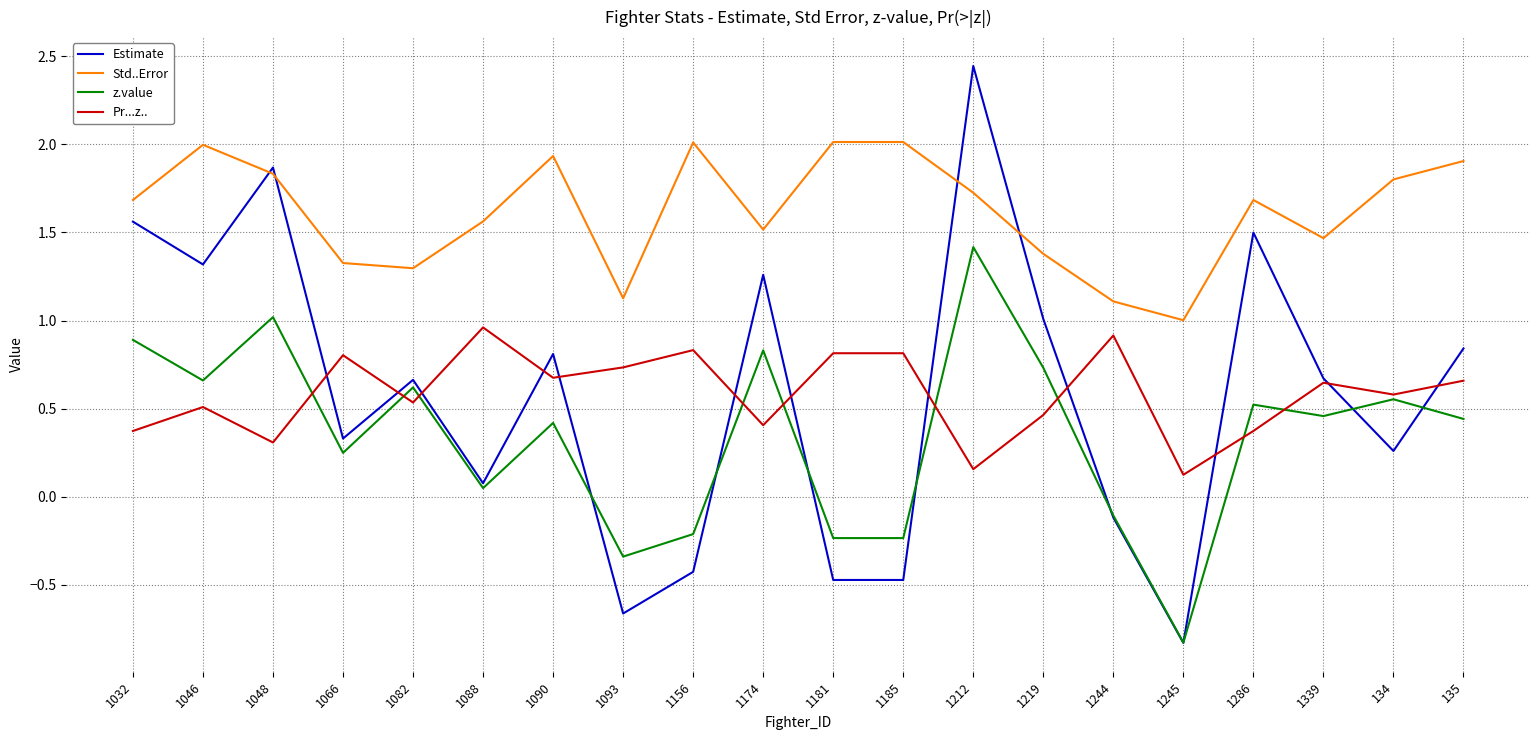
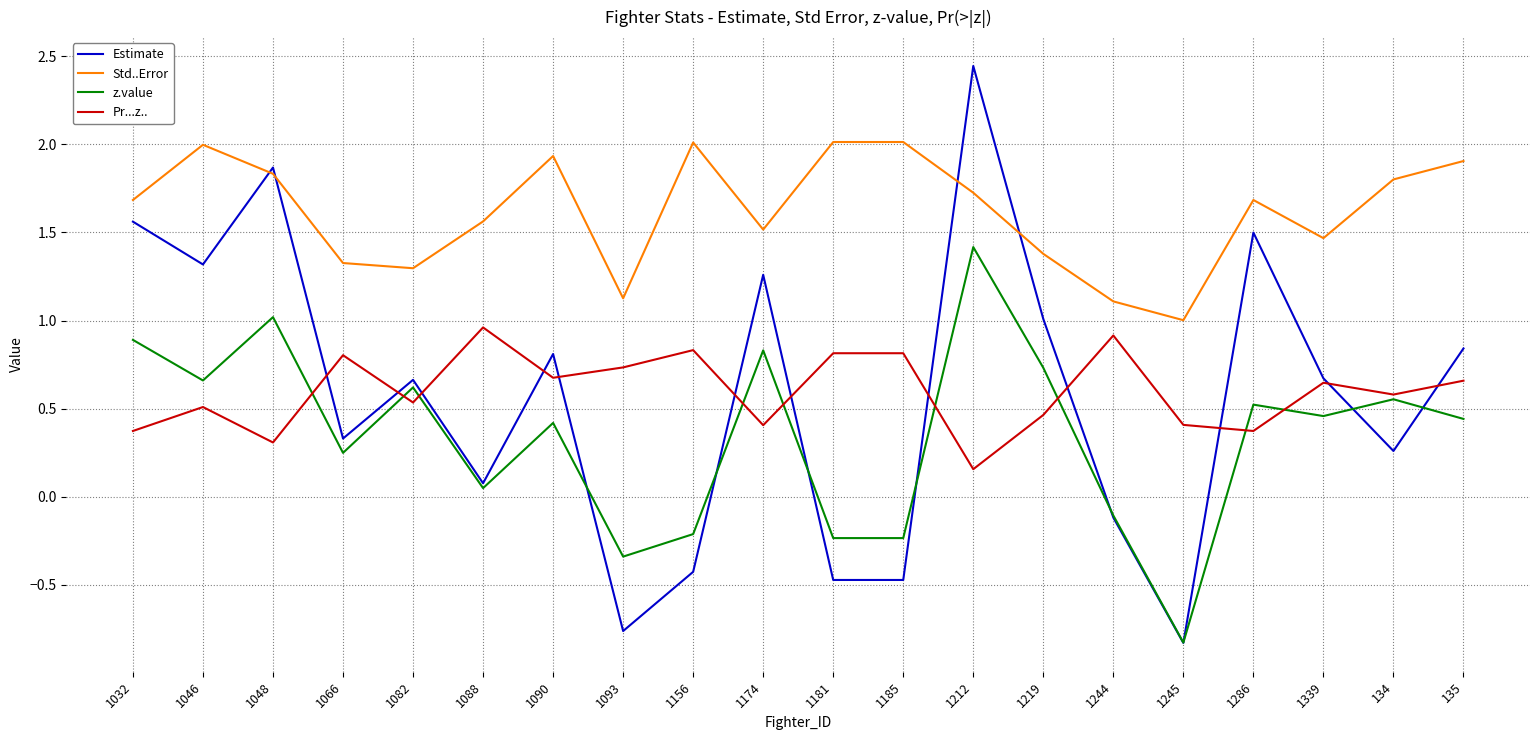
  {
    "Estimate": {
      "1032": 1.56,
      "1046": 1.32,
      "1048": 1.87,
      "1066": 0.33,
      "1082": 0.66,
      "1088": 0.08,
      "1090": 0.81,
-     "1093": -0.66,
+     "1093": -0.76,
      "1156": -0.43,
      "1174": 1.26,
      "1181": -0.47,
      "1185": -0.47,
      "1212": 2.44,
      "1219": 1.01,
      "1286": 1.50,
      "1339": 0.67,
      "134": 0.26,
      "135": 0.84
    },
    "Std..Error": {
      "1032": 1.68,
      "1046": 2.00,
      "1048": 1.83,
      "1066": 1.33,
      "1082": 1.30,
      "1088": 1.56,
      "1090": 1.93,
      "1093": 1.13,
      "1156": 2.01,
      "1174": 1.52,
      "1181": 2.01,
      "1185": 2.01,
      "1212": 1.73,
      "1219": 1.38,
      "1244": 1.11,
      "1245": 1.00,
      "1286": 1.68,
      "1339": 1.47,
      "134": 1.80,
      "135": 1.91
    },
    "z.value": {
      "1032": 0.89,
      "1046": 0.66,
      "1048": 1.02,
      "1066": 0.25,
      "1082": 0.62,
      "1088": 0.05,
      "1090": 0.42,
      "1093": -0.34,
      "1156": -0.21,
      "1174": 0.83,
      "1181": -0.23,
      "1185": -0.23,
      "1212": 1.42,
      "1219": 0.73,
      "1286": 0.52,
      "1339": 0.46,
      "134": 0.55,
      "135": 0.44
    },
    "Pr...z..": {
      "1032": 0.37,
      "1046": 0.51,
      "1048": 0.31,
      "1066": 0.80,
      "1082": 0.53,
      "1088": 0.96,
      "1090": 0.68,
      "1093": 0.73,
      "1156": 0.83,
      "1174": 0.41,
      "1181": 0.81,
      "1185": 0.81,
      "1212": 0.16,
      "1219": 0.46,
      "1244": 0.92,
-     "1245": 0.12,
+     "1245": 0.41,
      "1286": 0.37,
      "1339": 0.65,
      "134": 0.58,
      "135": 0.66
    }
  }
